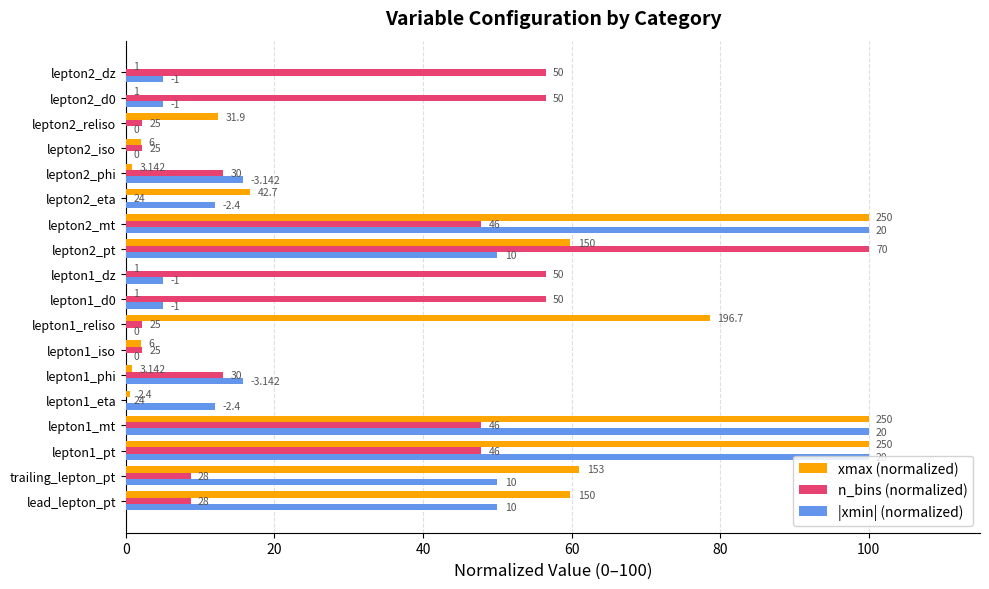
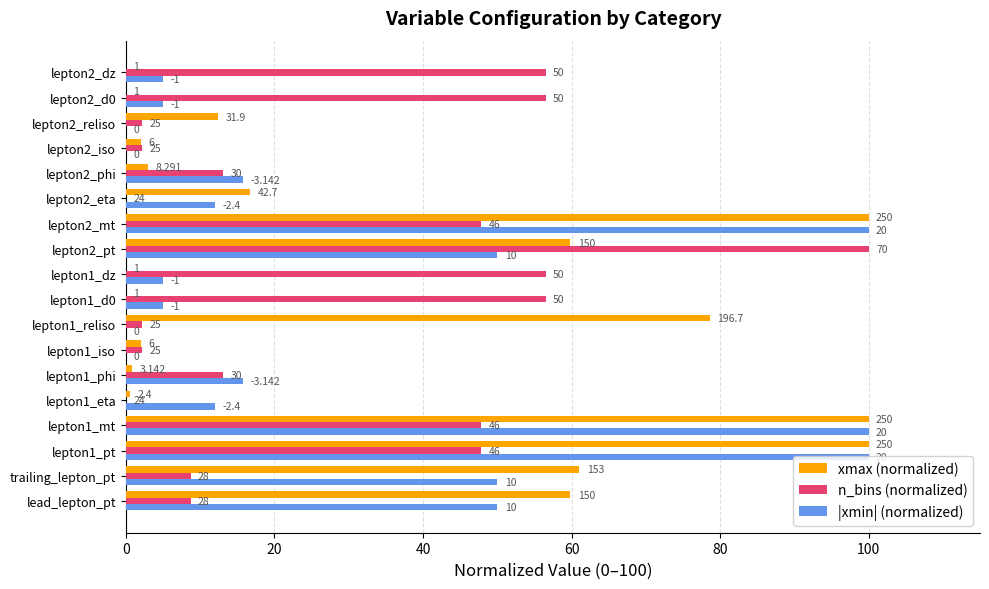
  {
    "xmax (normalized)": {
-     "lepton2_phi": 3.142
+     "lepton2_phi": 8.291
    },
    "n_bins (normalized)": {
      "lepton2_phi": 13,
      "lepton1_phi": 13,
      "lepton1_eta": 0
    },
    "|xmin| (normalized)": {
      "lepton2_reliso": 0,
      "lepton2_iso": 0,
      "lepton1_reliso": 0,
      "lepton1_iso": 0
    }
  }
